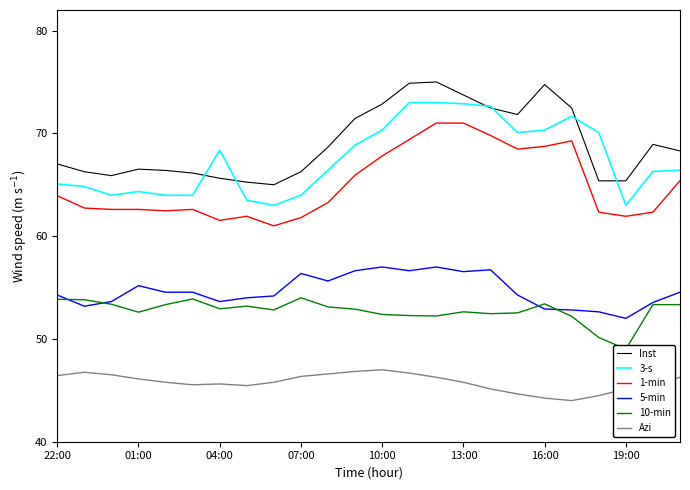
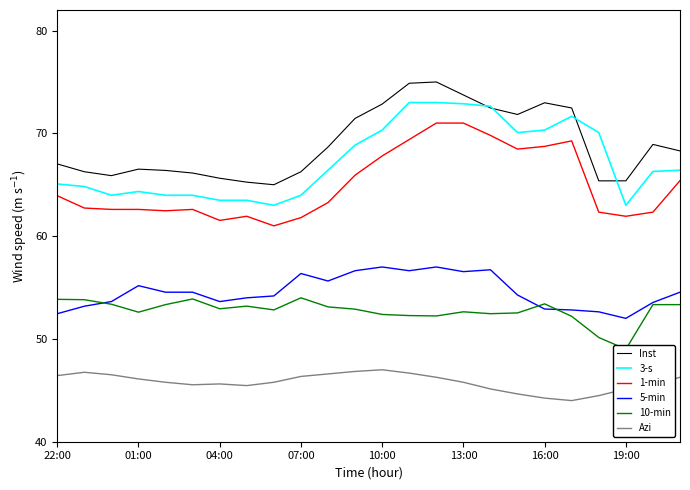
  {
    "Inst": {
      "22:00": 67.0,
      "01:00": 66.5,
      "04:00": 65.6,
      "07:00": 66.3,
      "10:00": 72.8,
      "13:00": 73.7,
-     "16:00": 74.7,
+     "16:00": 73.0,
      "19:00": 65.4
    },
    "3-s": {
      "22:00": 65.1,
      "01:00": 64.3,
-     "04:00": 68.4,
+     "04:00": 63.5,
      "07:00": 64.0,
      "10:00": 70.3,
      "13:00": 72.9,
      "16:00": 70.3,
      "19:00": 63.0
    },
    "1-min": {
      "22:00": 63.9,
      "01:00": 62.6,
      "04:00": 61.5,
      "07:00": 61.8,
      "10:00": 67.8,
      "13:00": 71.0,
      "16:00": 68.7,
      "19:00": 61.9
    },
    "5-min": {
-     "22:00": 54.3,
+     "22:00": 52.5,
      "01:00": 55.2,
      "04:00": 53.6,
      "07:00": 56.4,
      "10:00": 57.0,
      "13:00": 56.5,
      "16:00": 52.9,
      "19:00": 52.0
    },
    "10-min": {
      "22:00": 53.9,
      "01:00": 52.6,
      "04:00": 52.9,
      "07:00": 54.0,
      "10:00": 52.4,
      "13:00": 52.6,
      "16:00": 53.4
    },
    "Azi": {
      "22:00": 46.4,
      "01:00": 46.1,
      "04:00": 45.6,
      "07:00": 46.4,
      "10:00": 47.0,
      "13:00": 45.8,
      "16:00": 44.2
    }
  }
